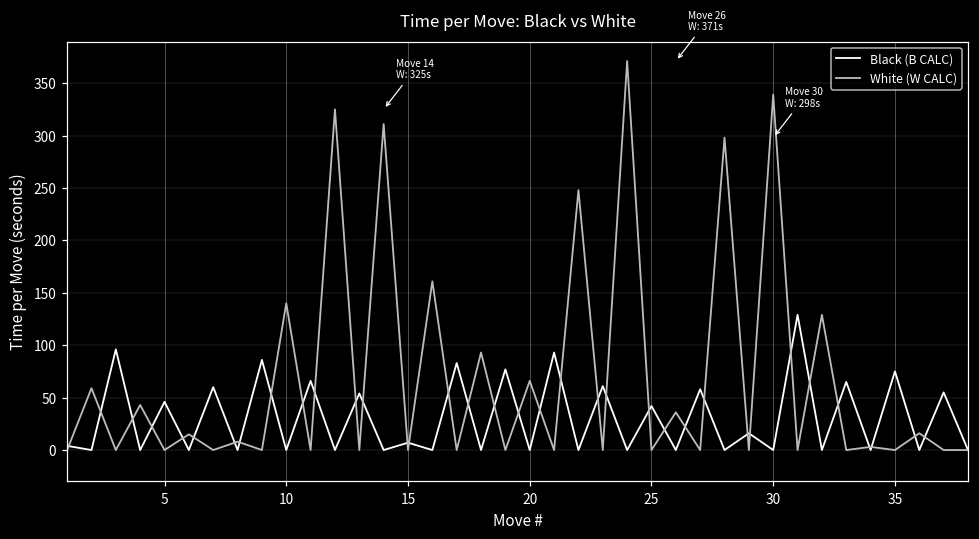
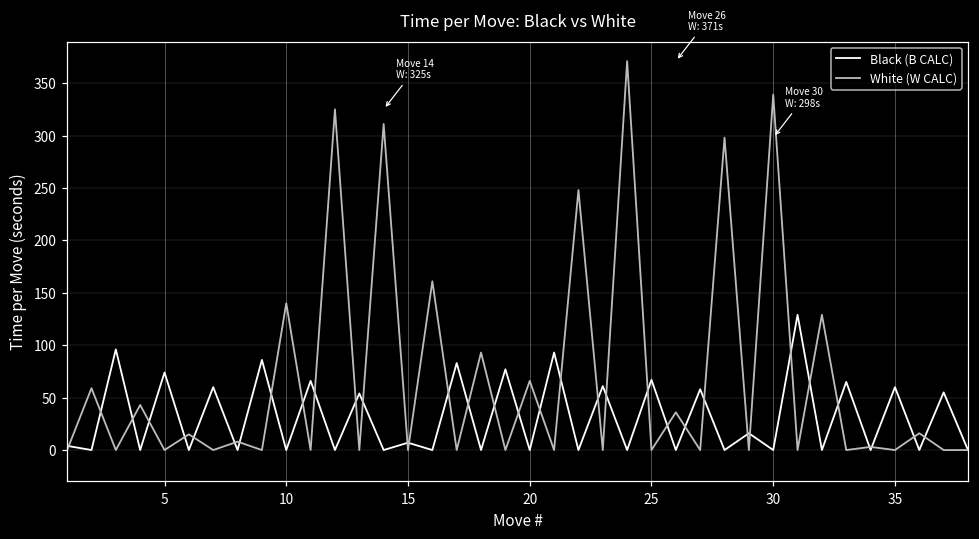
  {
    "Black (B CALC)": {
-     "5": 50,
+     "5": 70,
      "10": 0,
      "15": 10,
      "20": 0,
-     "25": 40,
+     "25": 70,
      "30": 0,
-     "35": 80
+     "35": 60
    },
    "White (W CALC)": {
      "5": 0,
      "10": 140,
      "15": 0,
      "20": 70,
      "25": 0,
      "35": 0
    }
  }
